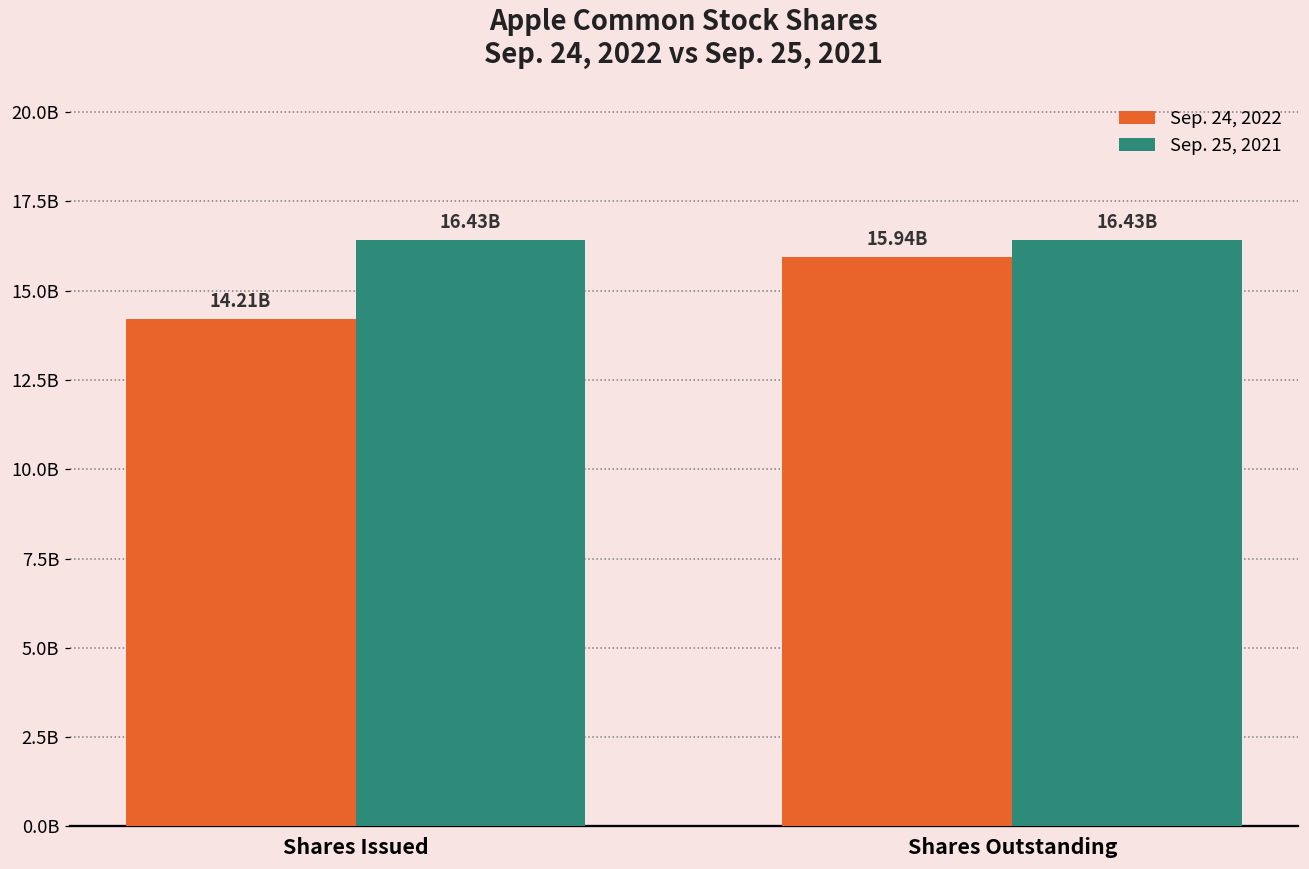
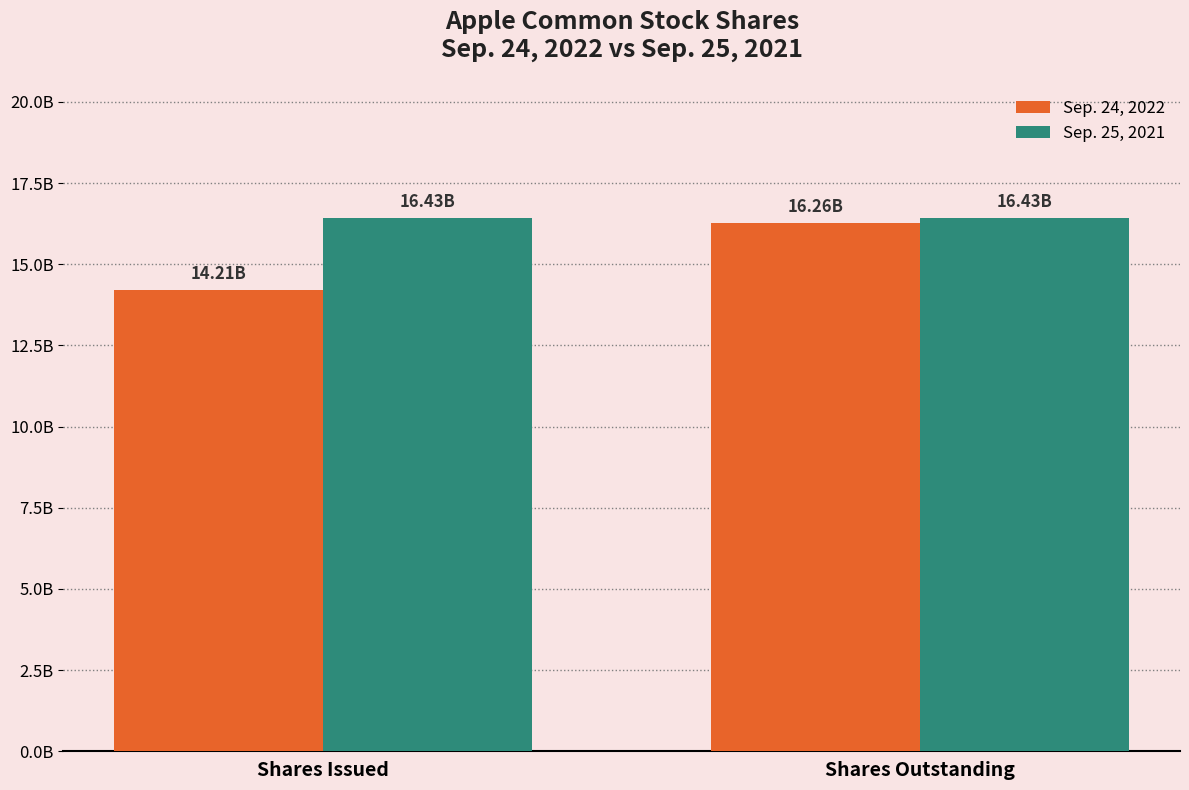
  {
    "Sep. 24, 2022": {
      "Shares Issued": "14.21B",
-     "Shares Outstanding": "15.94B"
+     "Shares Outstanding": "16.26B"
    },
    "Sep. 25, 2021": {
      "Shares Issued": "16.43B",
      "Shares Outstanding": "16.43B"
    }
  }
